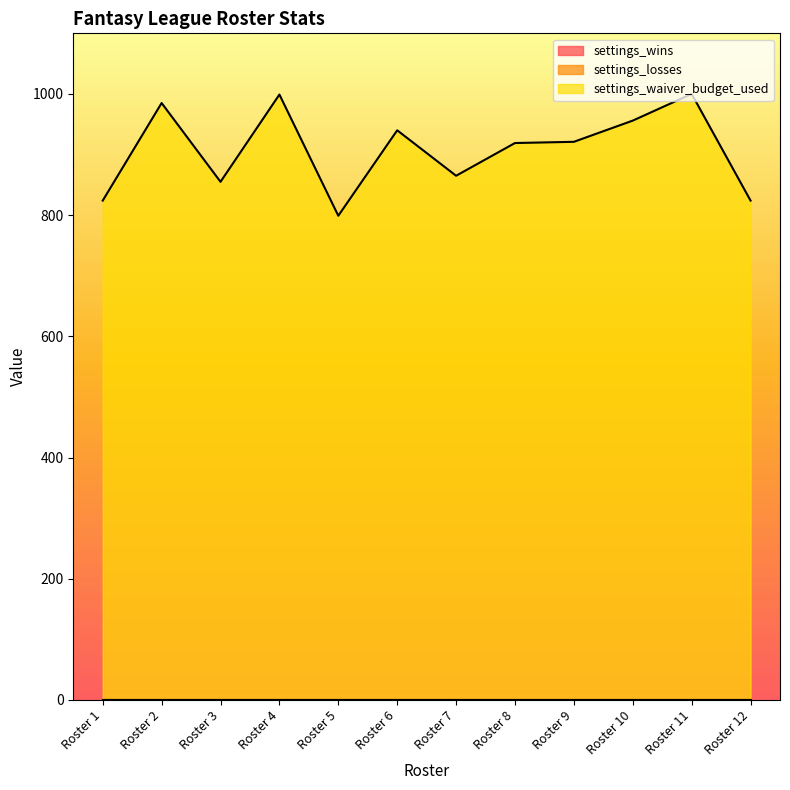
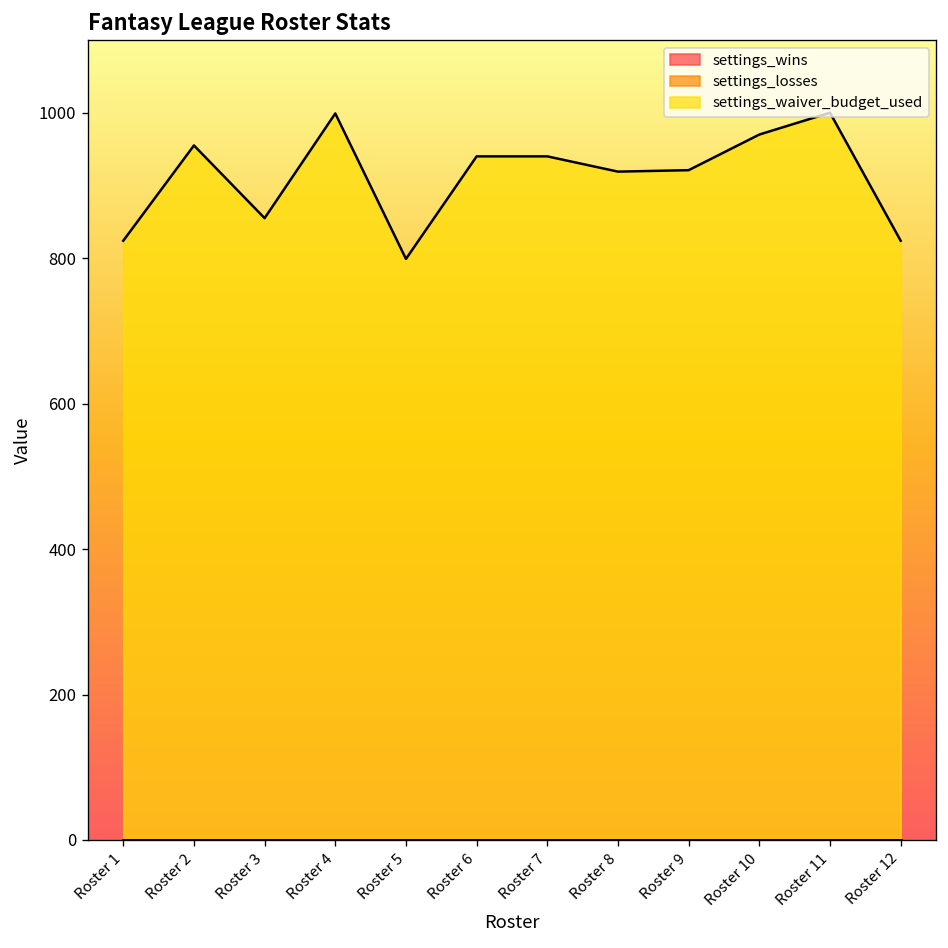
  {
    "settings_losses": {
      "Roster 1": 0,
      "Roster 2": 0,
      "Roster 3": 0,
      "Roster 4": 0,
      "Roster 5": 0,
      "Roster 6": 0,
      "Roster 7": 0,
      "Roster 8": 0,
      "Roster 9": 0,
      "Roster 10": 0,
      "Roster 11": 0,
      "Roster 12": 0
    },
    "settings_waiver_budget_used": {
      "Roster 1": 820,
-     "Roster 2": 990,
+     "Roster 2": 960,
      "Roster 3": 860,
      "Roster 4": 1000,
      "Roster 5": 800,
      "Roster 6": 940,
-     "Roster 7": 870,
+     "Roster 7": 940,
      "Roster 8": 920,
      "Roster 9": 920,
-     "Roster 10": 960,
+     "Roster 10": 970,
      "Roster 12": 820
    }
  }
